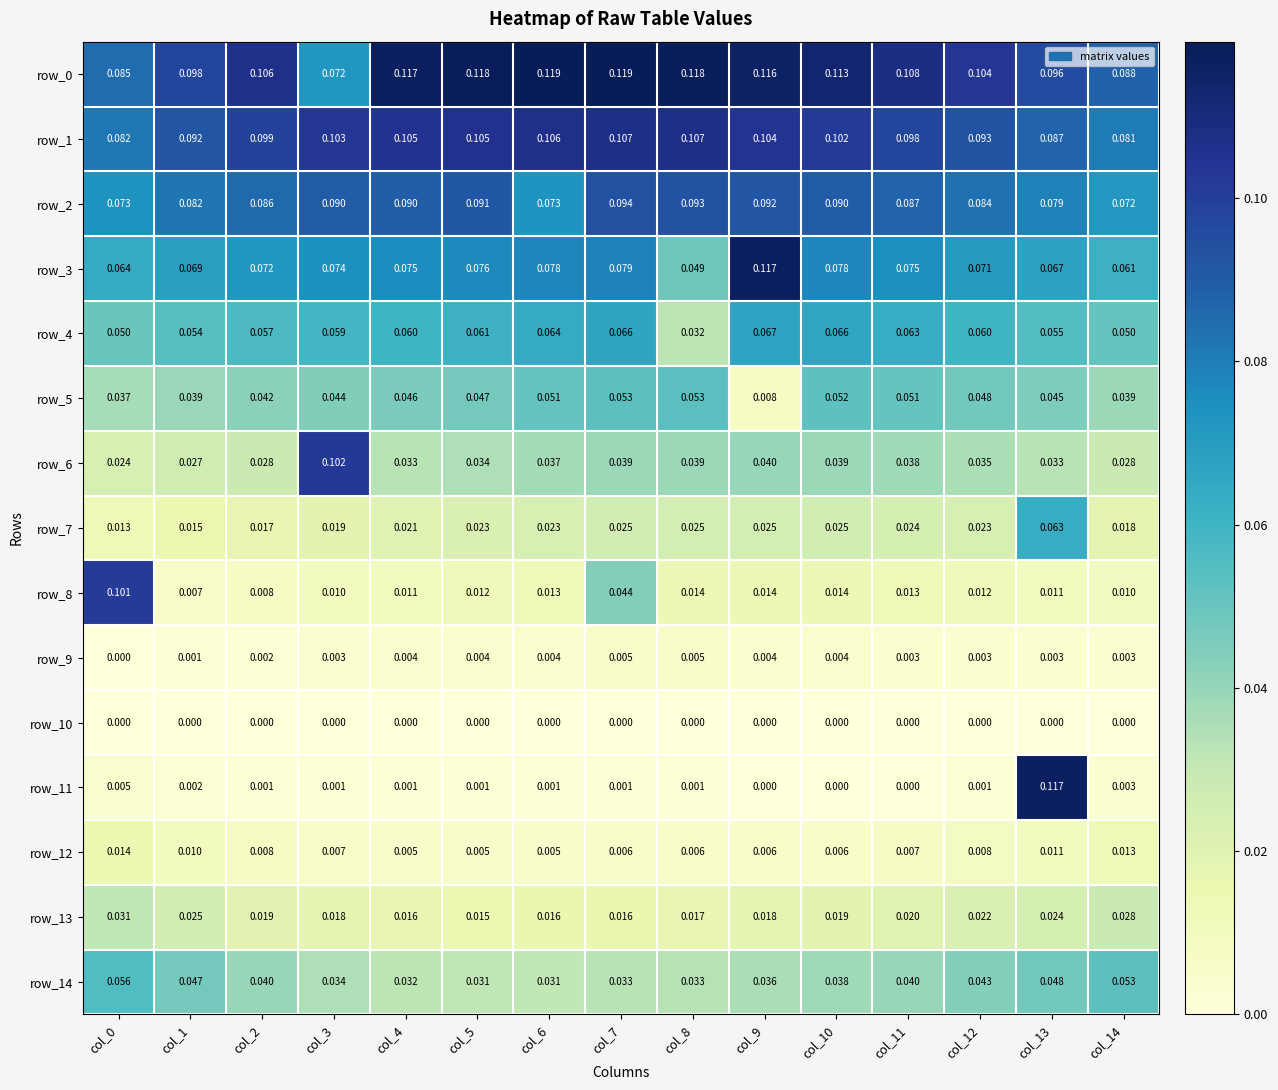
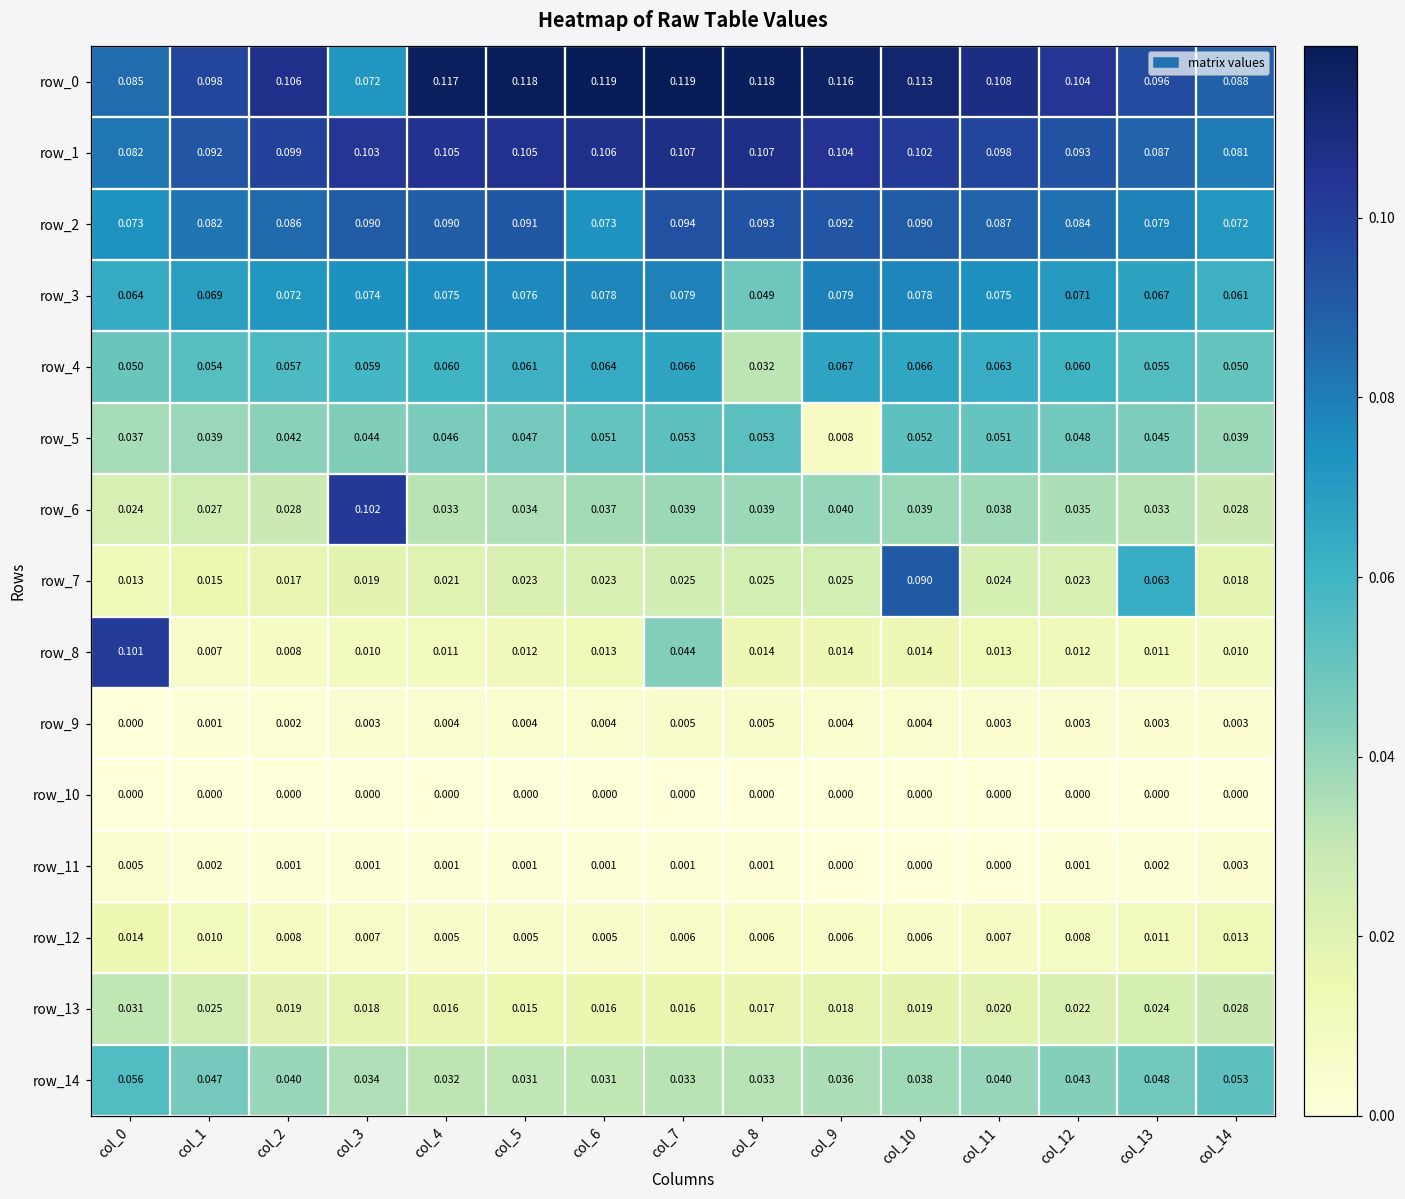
  {
    "row_3": {
      "col_0": 0.064,
      "col_1": 0.069,
      "col_2": 0.072,
      "col_3": 0.074,
      "col_4": 0.075,
      "col_5": 0.076,
      "col_6": 0.078,
      "col_7": 0.079,
      "col_8": 0.049,
-     "col_9": 0.117,
+     "col_9": 0.079,
      "col_10": 0.078,
      "col_11": 0.075,
      "col_12": 0.071,
      "col_13": 0.067,
      "col_14": 0.061
    },
    "row_7": {
      "col_0": 0.013,
      "col_1": 0.015,
      "col_2": 0.017,
      "col_3": 0.019,
      "col_4": 0.021,
      "col_5": 0.023,
      "col_6": 0.023,
      "col_7": 0.025,
      "col_8": 0.025,
      "col_9": 0.025,
-     "col_10": 0.025,
+     "col_10": 0.090,
      "col_11": 0.024,
      "col_12": 0.023,
      "col_13": 0.063,
      "col_14": 0.018
    },
    "row_11": {
      "col_0": 0.005,
      "col_1": 0.002,
      "col_2": 0.001,
      "col_3": 0.001,
      "col_4": 0.001,
      "col_5": 0.001,
      "col_6": 0.001,
      "col_7": 0.001,
      "col_8": 0.001,
      "col_9": 0.000,
      "col_10": 0.000,
      "col_11": 0.000,
      "col_12": 0.001,
-     "col_13": 0.117,
+     "col_13": 0.002,
      "col_14": 0.003
    }
  }
